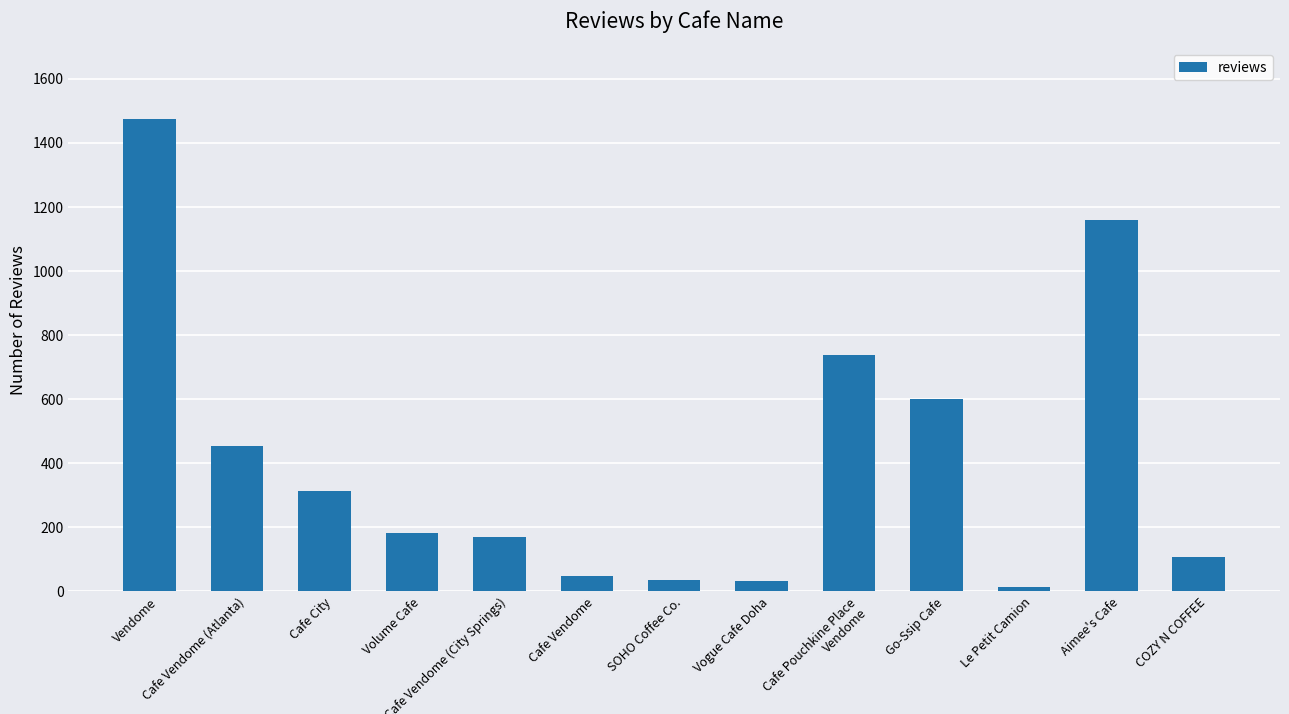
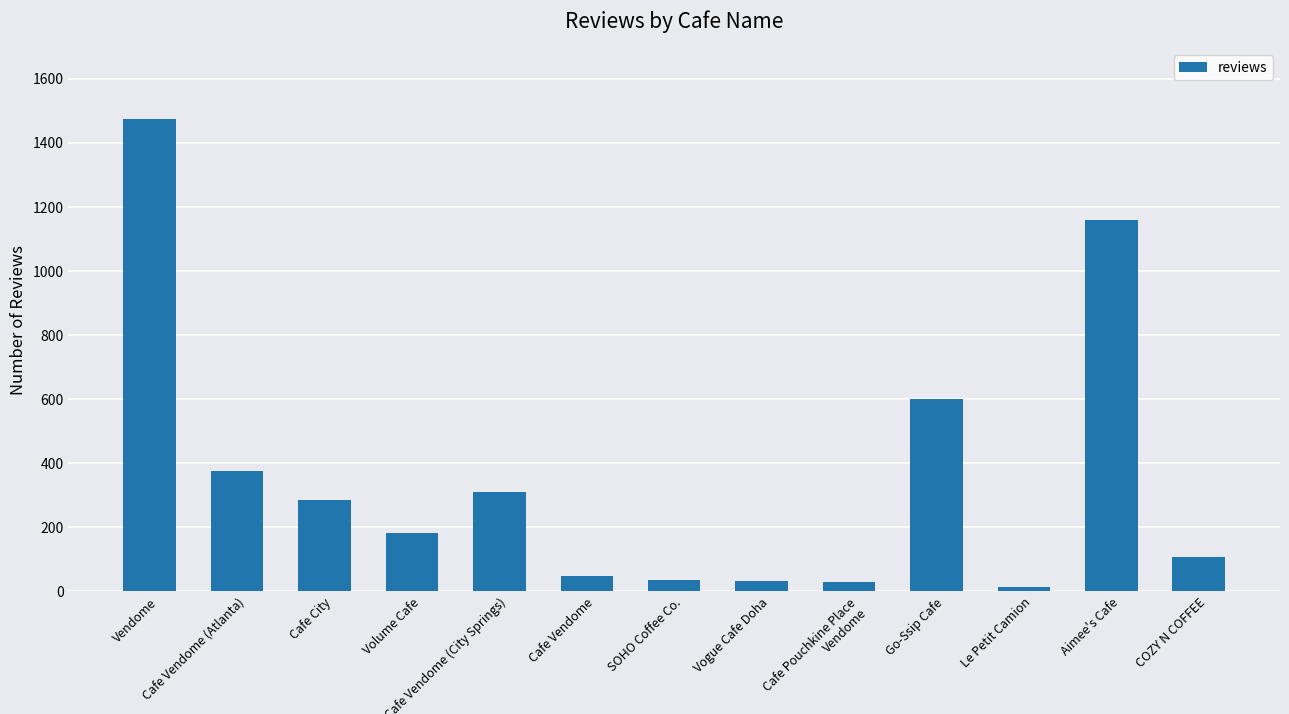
  {
    "Vendome": 1470,
-   "Cafe Vendome (Atlanta)": 450,
-   "Cafe City": 310,
+   "Cafe Vendome (Atlanta)": 380,
+   "Cafe City": 290,
    "Volume Cafe": 180,
-   "Cafe Vendome (City Springs)": 170,
+   "Cafe Vendome (City Springs)": 310,
    "Cafe Vendome": 50,
    "SOHO Coffee Co.": 40,
    "Vogue Cafe Doha": 30,
-   "Cafe Pouchkine Place Vendome": 740,
+   "Cafe Pouchkine Place Vendome": 30,
    "Go-Ssip Cafe": 600,
    "Le Petit Camion": 10,
    "Aimee's Cafe": 1160,
    "COZY N COFFEE": 110
  }
